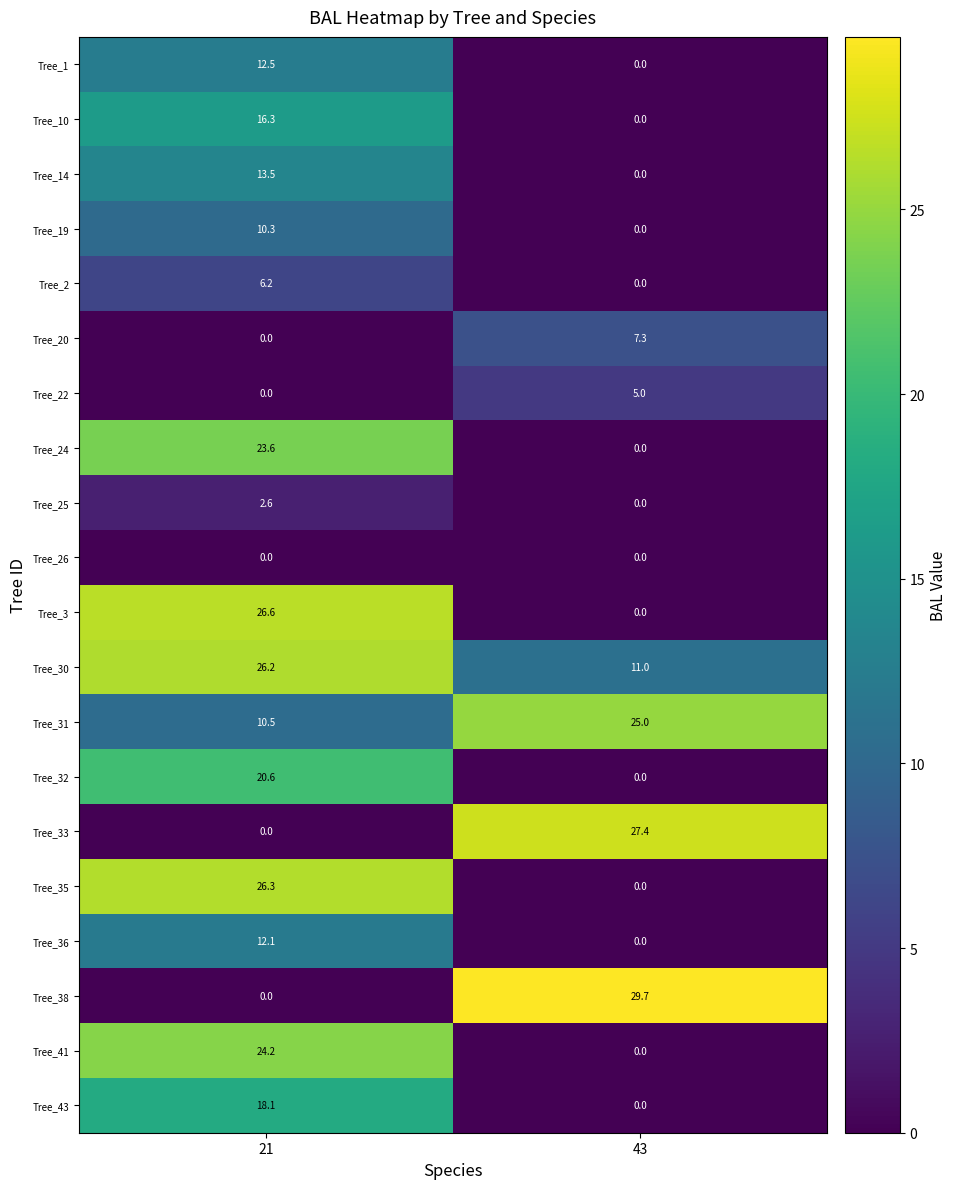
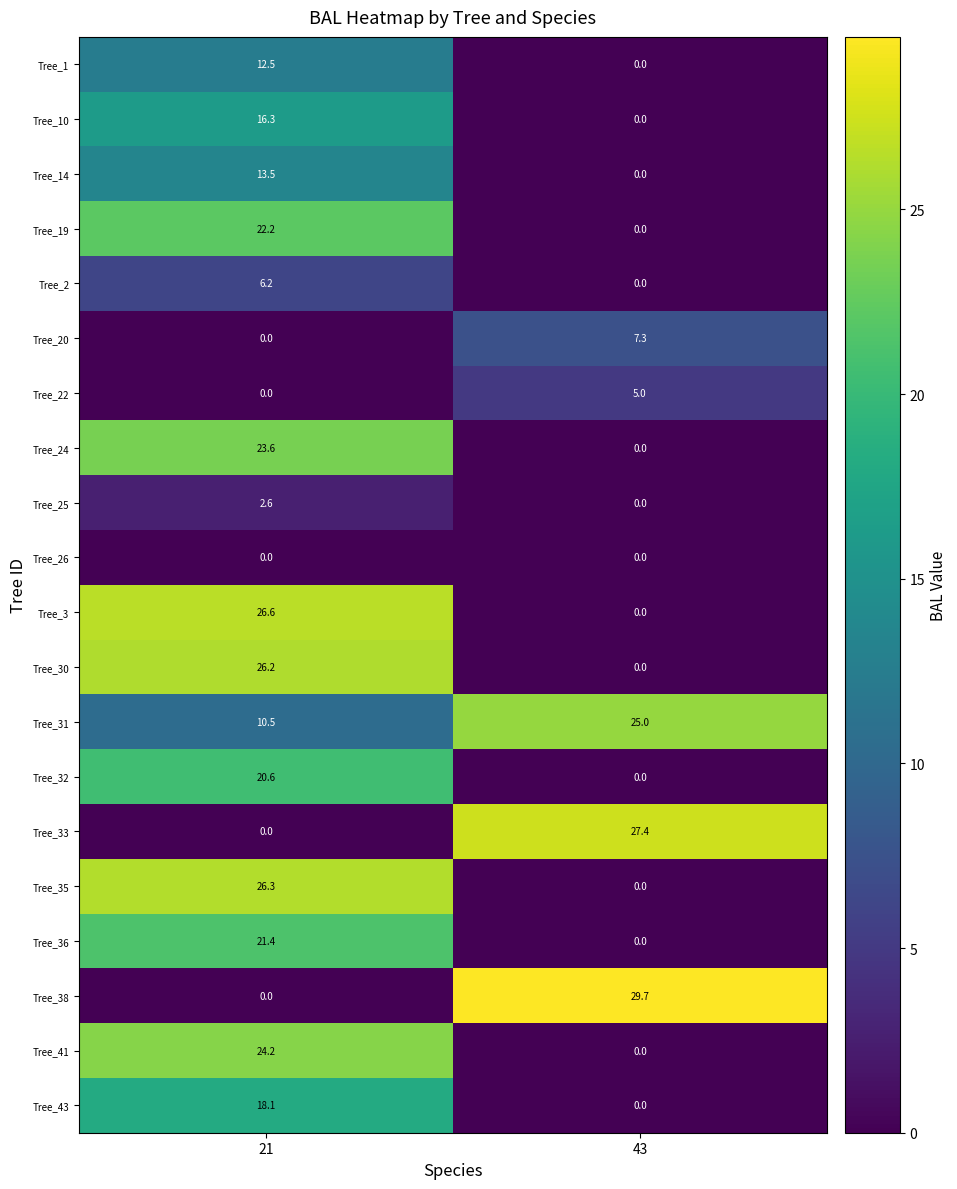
  {
    "Tree_1": {
      "21": 12.5,
      "43": 0.0
    },
    "Tree_10": {
      "21": 16.3,
      "43": 0.0
    },
    "Tree_14": {
      "21": 13.5,
      "43": 0.0
    },
    "Tree_19": {
-     "21": 10.3,
+     "21": 22.2,
      "43": 0.0
    },
    "Tree_2": {
      "21": 6.2,
      "43": 0.0
    },
    "Tree_20": {
      "21": 0.0,
      "43": 7.3
    },
    "Tree_22": {
      "21": 0.0,
      "43": 5.0
    },
    "Tree_24": {
      "21": 23.6,
      "43": 0.0
    },
    "Tree_25": {
      "21": 2.6,
      "43": 0.0
    },
    "Tree_26": {
      "21": 0.0,
      "43": 0.0
    },
    "Tree_3": {
      "21": 26.6,
      "43": 0.0
    },
    "Tree_30": {
      "21": 26.2,
-     "43": 11.0
+     "43": 0.0
    },
    "Tree_31": {
      "21": 10.5,
      "43": 25.0
    },
    "Tree_32": {
      "21": 20.6,
      "43": 0.0
    },
    "Tree_33": {
      "21": 0.0,
      "43": 27.4
    },
    "Tree_35": {
      "21": 26.3,
      "43": 0.0
    },
    "Tree_36": {
-     "21": 12.1,
+     "21": 21.4,
      "43": 0.0
    },
    "Tree_38": {
      "21": 0.0,
      "43": 29.7
    },
    "Tree_41": {
      "21": 24.2,
      "43": 0.0
    },
    "Tree_43": {
      "21": 18.1,
      "43": 0.0
    }
  }
